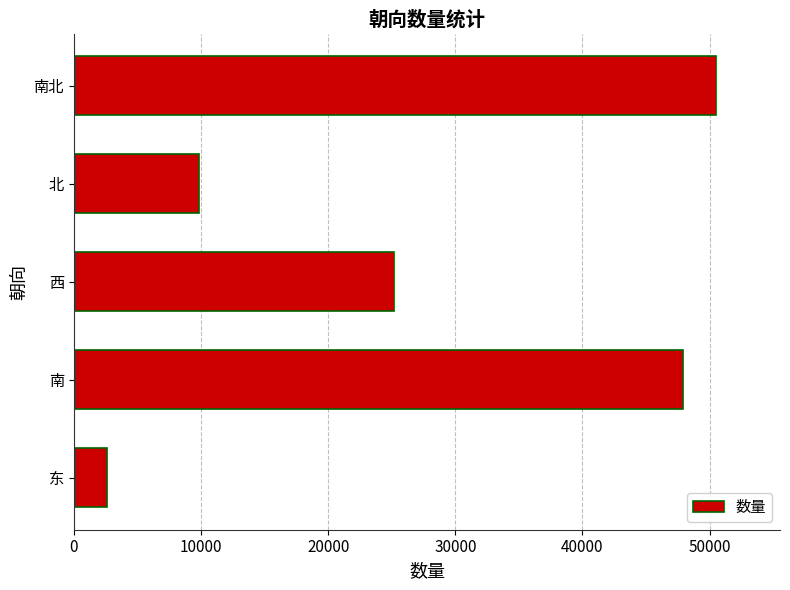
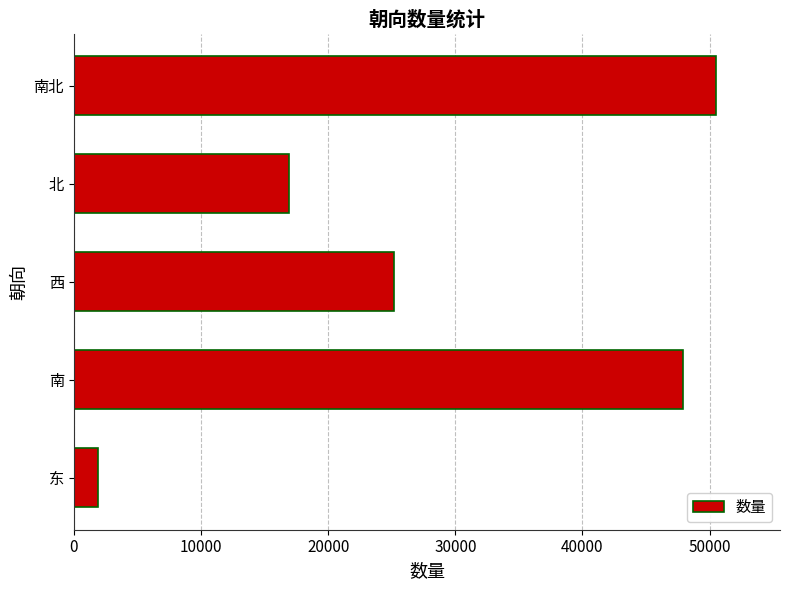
  {
    "南北": 50500,
-   "北": 9800,
+   "北": 16900,
    "西": 25200,
    "南": 47900,
-   "东": 2600
+   "东": 1900
  }
